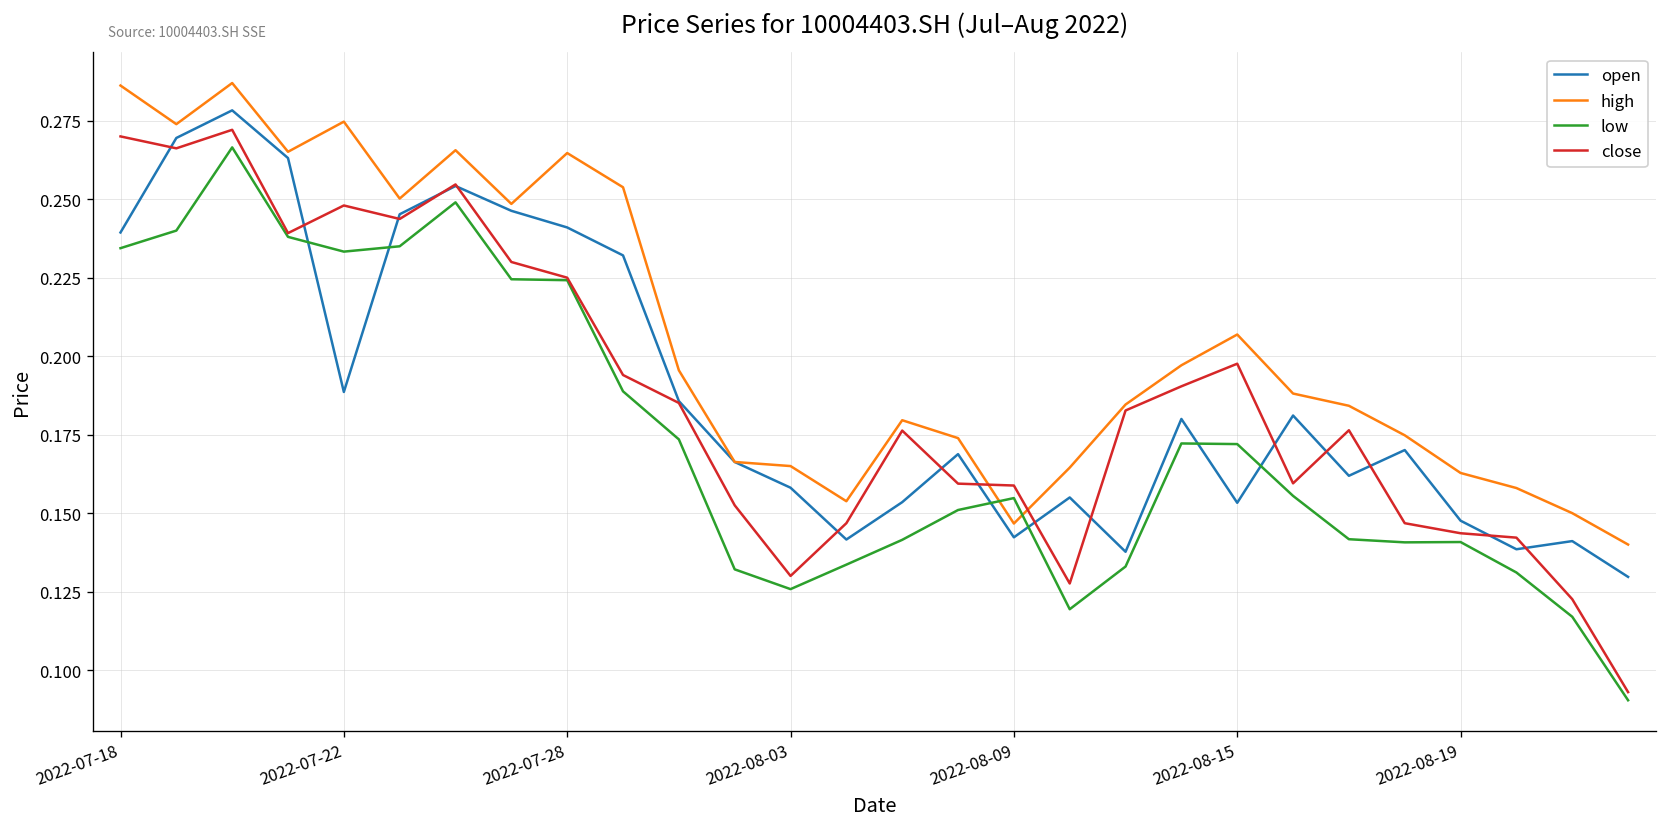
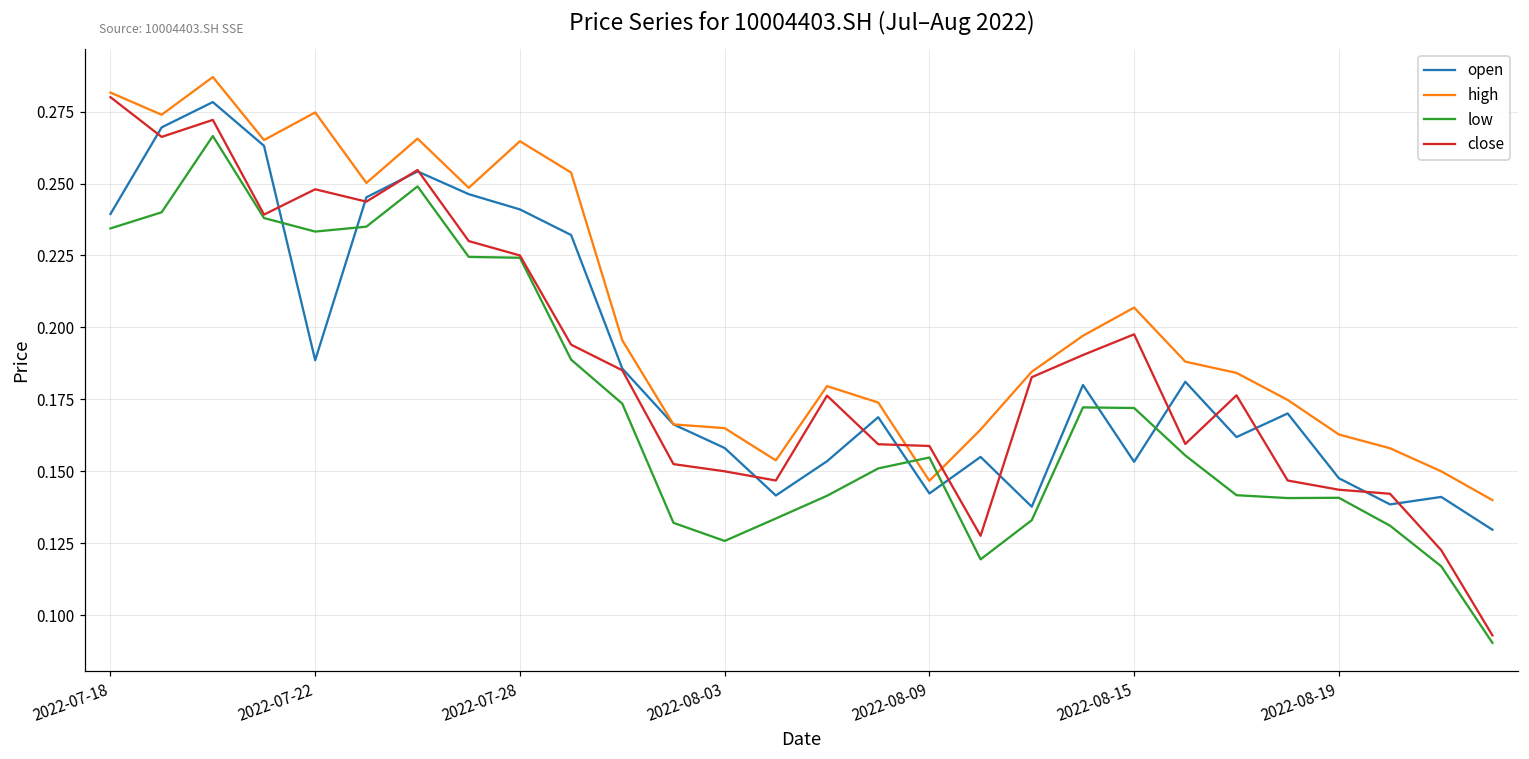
  {
    "open": {
      "2022-07-18": 0.239,
      "2022-07-22": 0.189,
      "2022-07-28": 0.241,
      "2022-08-03": 0.158,
      "2022-08-09": 0.142,
      "2022-08-15": 0.153,
      "2022-08-19": 0.148
    },
    "high": {
-     "2022-07-18": 0.286,
+     "2022-07-18": 0.282,
      "2022-07-22": 0.275,
      "2022-07-28": 0.265,
      "2022-08-03": 0.165,
      "2022-08-09": 0.147,
      "2022-08-15": 0.207,
      "2022-08-19": 0.163
    },
    "low": {
      "2022-07-18": 0.234,
      "2022-07-22": 0.233,
      "2022-08-03": 0.126,
      "2022-08-09": 0.155,
      "2022-08-15": 0.172,
      "2022-08-19": 0.141
    },
    "close": {
-     "2022-07-18": 0.27,
+     "2022-07-18": 0.28,
      "2022-07-22": 0.248,
-     "2022-08-03": 0.13,
+     "2022-08-03": 0.15,
      "2022-08-09": 0.159,
      "2022-08-15": 0.198,
      "2022-08-19": 0.144
    }
  }
